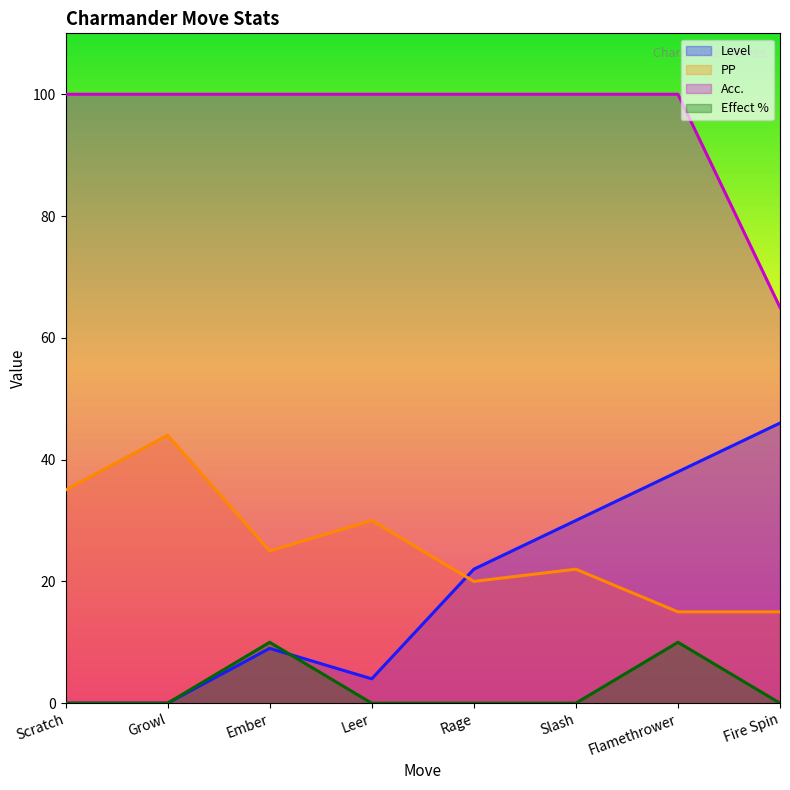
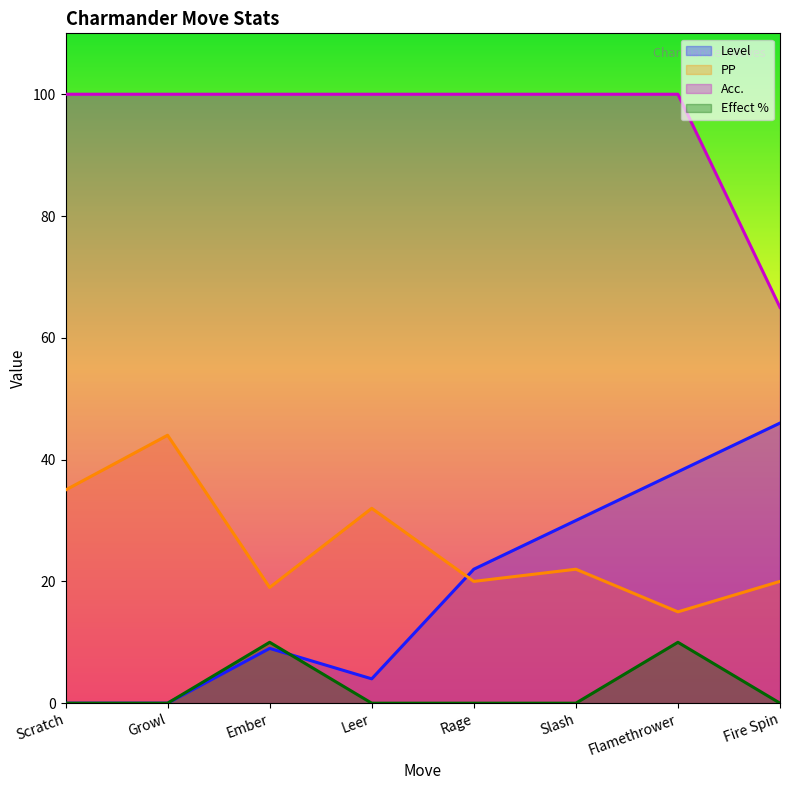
  {
    "Level": {
      "Ember": 9,
      "Leer": 4,
      "Rage": 22,
      "Slash": 30,
      "Flamethrower": 38,
      "Fire Spin": 46
    },
    "PP": {
      "Scratch": 35,
      "Growl": 44,
-     "Ember": 25,
-     "Leer": 30,
+     "Ember": 19,
+     "Leer": 32,
      "Rage": 20,
      "Slash": 22,
      "Flamethrower": 15,
-     "Fire Spin": 15
+     "Fire Spin": 20
    },
    "Acc.": {
      "Scratch": 100,
      "Growl": 100,
      "Ember": 100,
      "Leer": 100,
      "Rage": 100,
      "Slash": 100,
      "Flamethrower": 100,
      "Fire Spin": 65
    },
    "Effect %": {
      "Ember": 10,
      "Leer": 0,
      "Rage": 0,
      "Slash": 0,
      "Flamethrower": 10,
      "Fire Spin": 0
    }
  }
